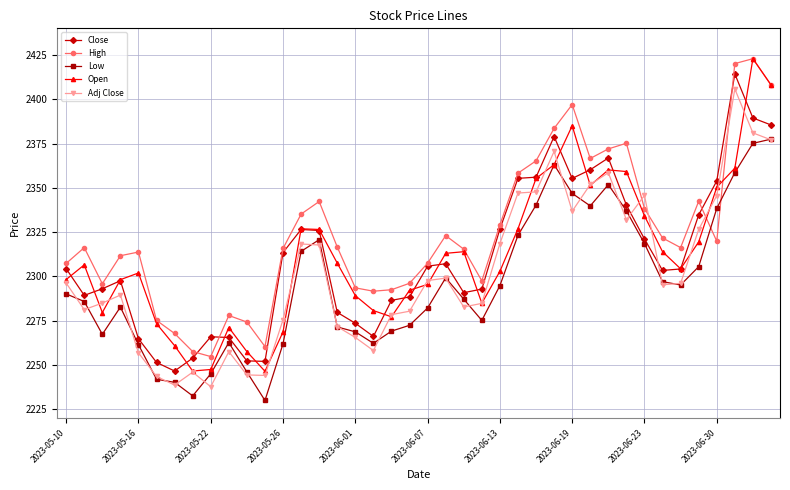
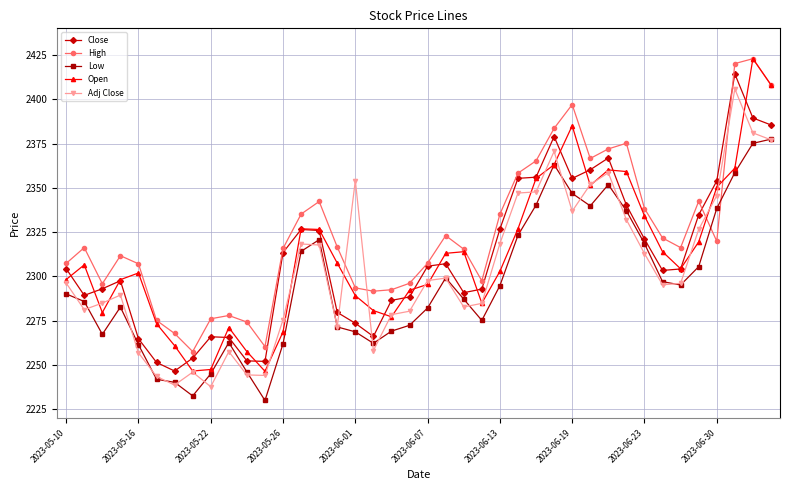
  {
    "High": {
      "2023-05-10": 2307,
-     "2023-05-16": 2314,
-     "2023-05-22": 2255,
+     "2023-05-16": 2307,
+     "2023-05-22": 2276,
      "2023-05-26": 2316,
      "2023-06-01": 2294,
      "2023-06-07": 2307,
-     "2023-06-13": 2329,
+     "2023-06-13": 2335,
      "2023-06-19": 2397,
      "2023-06-23": 2338,
      "2023-06-30": 2320
    },
    "Adj Close": {
      "2023-05-10": 2296,
      "2023-05-16": 2257,
      "2023-05-22": 2238,
      "2023-05-26": 2276,
-     "2023-06-01": 2266,
+     "2023-06-01": 2354,
      "2023-06-07": 2298,
      "2023-06-13": 2319,
      "2023-06-19": 2337,
-     "2023-06-23": 2346,
+     "2023-06-23": 2313,
      "2023-06-30": 2346
    }
  }
